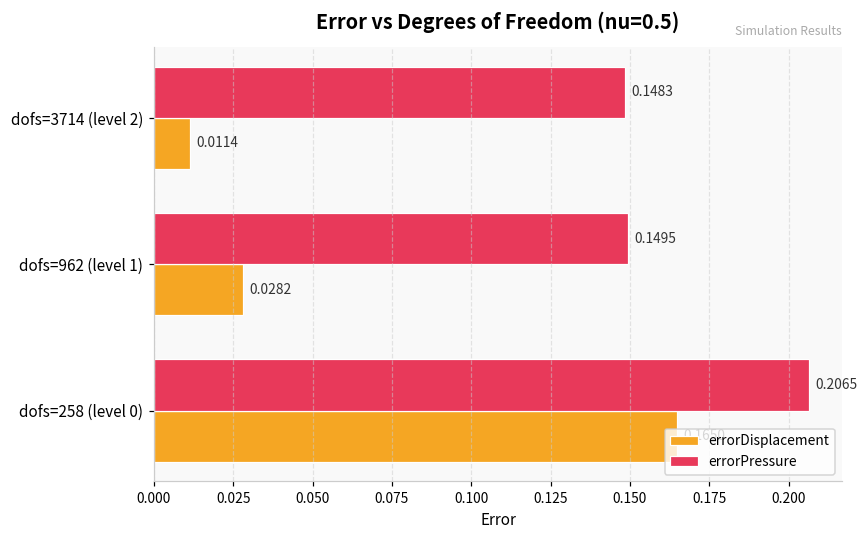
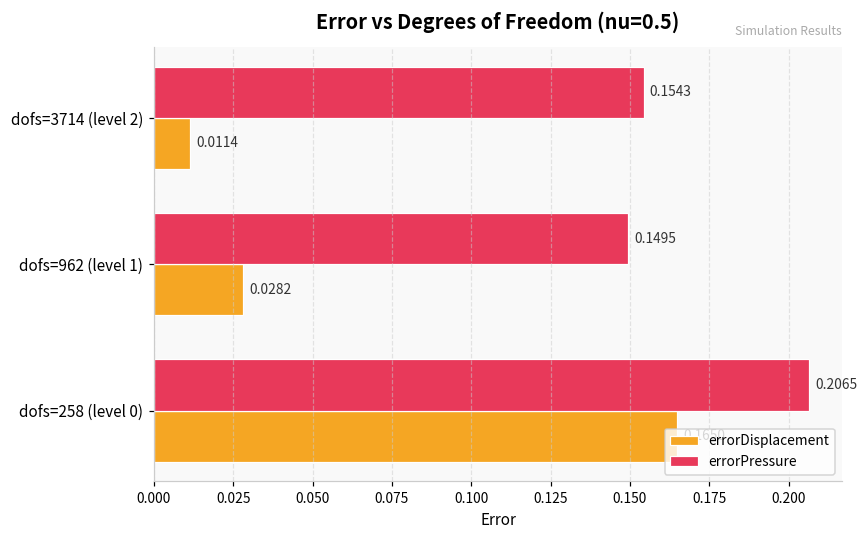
  {
    "errorDisplacement": {
      "dofs=3714 (level 2)": 0.0114,
      "dofs=962 (level 1)": 0.0282
    },
    "errorPressure": {
-     "dofs=3714 (level 2)": 0.1483,
+     "dofs=3714 (level 2)": 0.1543,
      "dofs=962 (level 1)": 0.1495,
      "dofs=258 (level 0)": 0.2065
    }
  }
